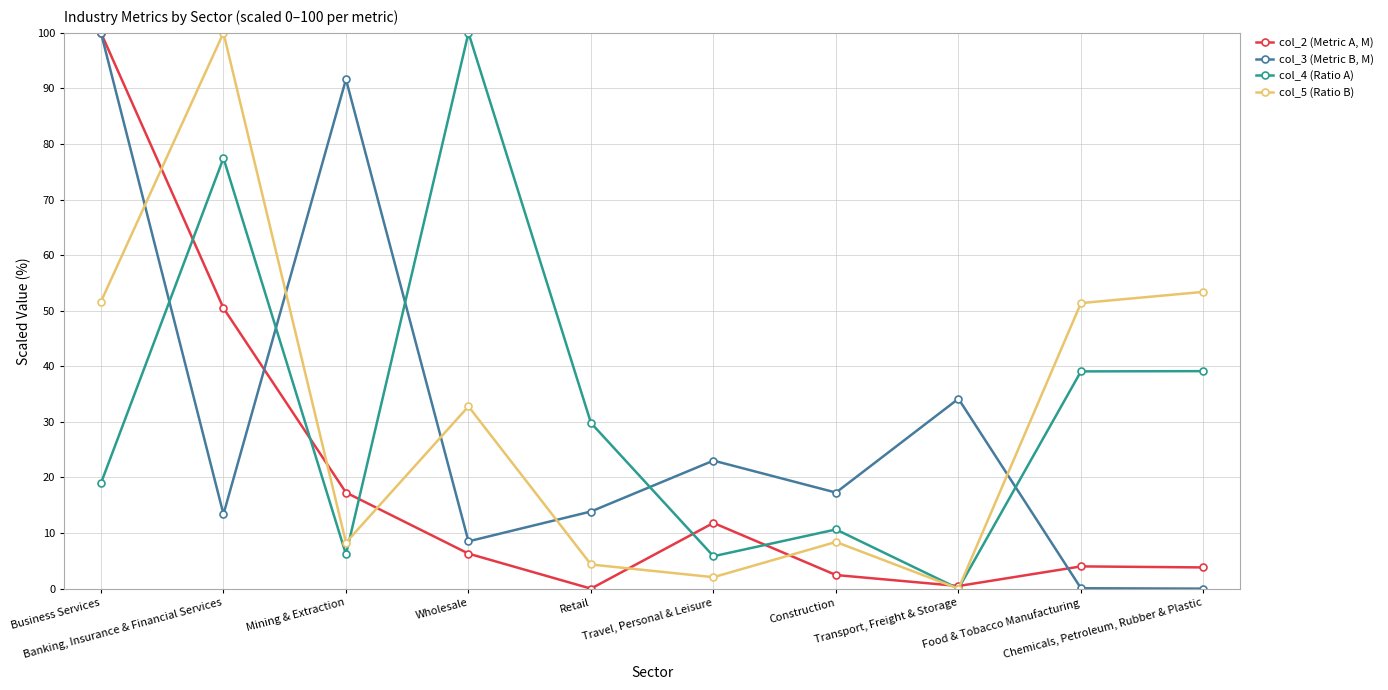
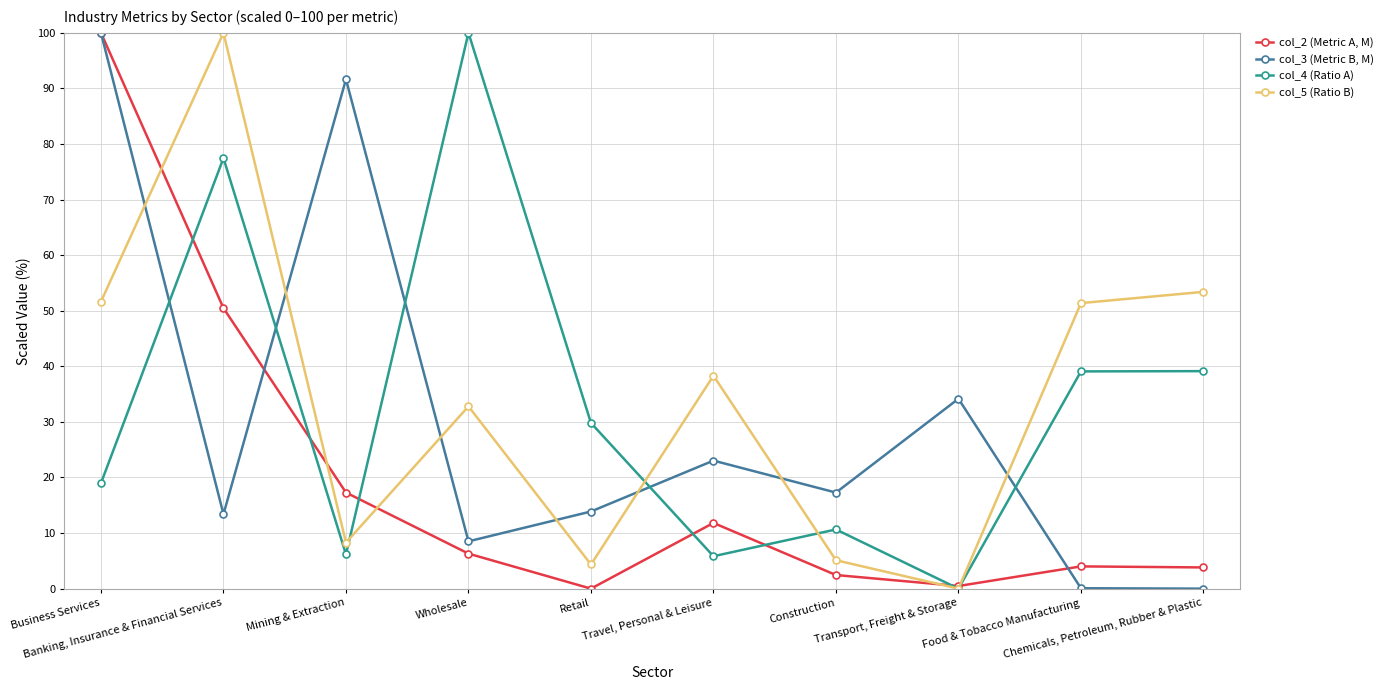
  {
    "col_2 (Metric A, M)": {
      "Banking, Insurance & Financial Services": 50,
      "Mining & Extraction": 17,
      "Wholesale": 6,
      "Retail": 0,
      "Travel, Personal & Leisure": 12,
      "Construction": 2,
      "Transport, Freight & Storage": 0,
      "Food & Tobacco Manufacturing": 4,
      "Chemicals, Petroleum, Rubber & Plastic": 4
    },
    "col_5 (Ratio B)": {
      "Business Services": 52,
      "Banking, Insurance & Financial Services": 100,
      "Mining & Extraction": 8,
      "Wholesale": 33,
      "Retail": 4,
-     "Travel, Personal & Leisure": 2,
-     "Construction": 8,
+     "Travel, Personal & Leisure": 38,
+     "Construction": 5,
      "Food & Tobacco Manufacturing": 51,
      "Chemicals, Petroleum, Rubber & Plastic": 53
    }
  }
